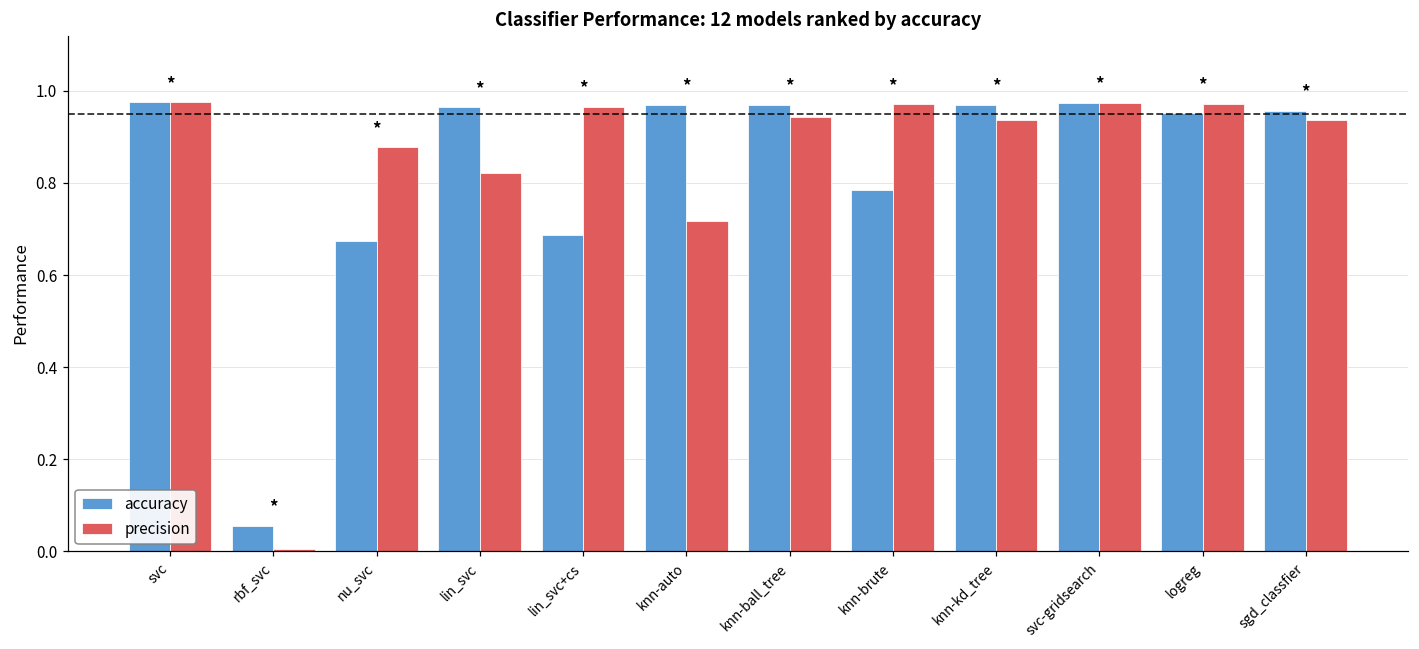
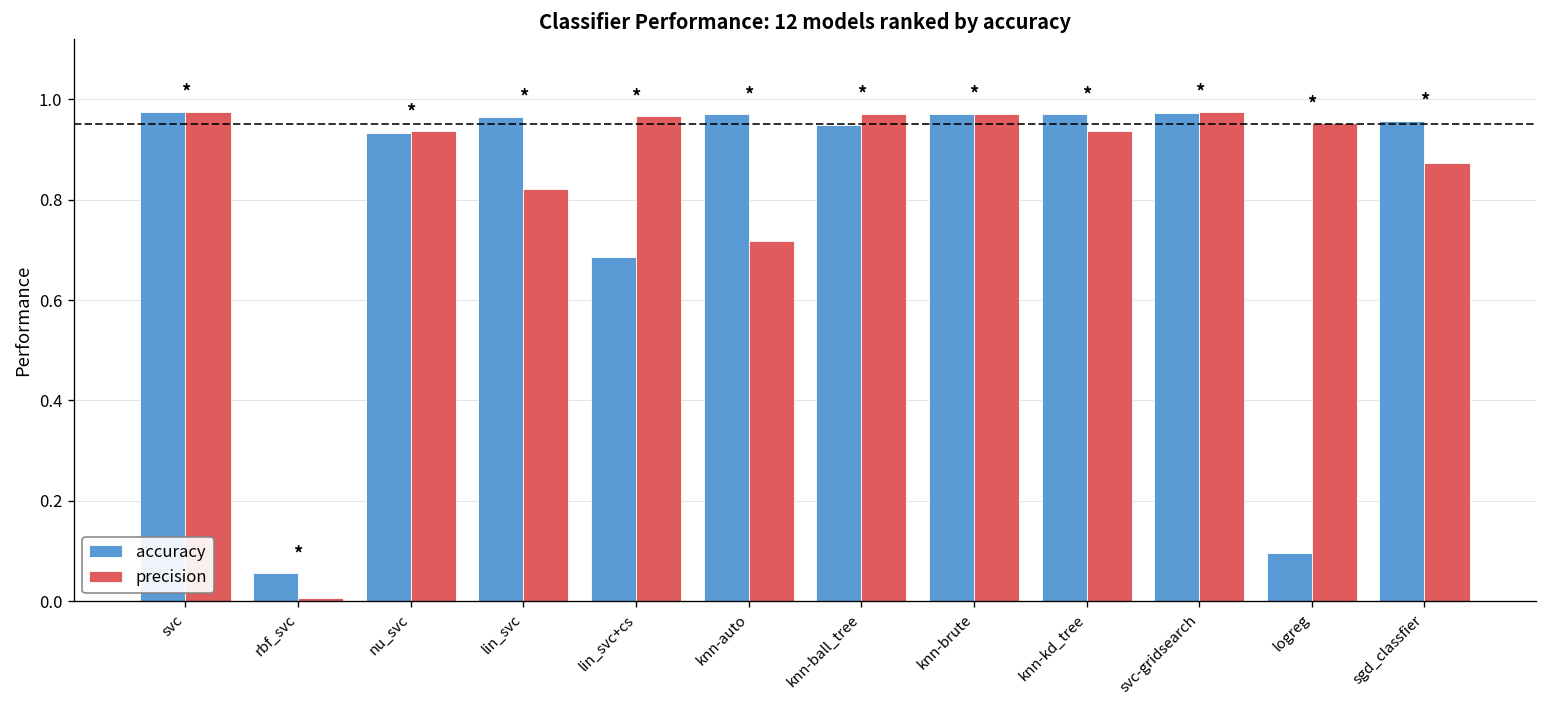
  {
    "accuracy": {
      "svc": 0.97,
      "rbf_svc": 0.06,
-     "nu_svc": 0.67,
+     "nu_svc": 0.93,
      "lin_svc": 0.96,
      "lin_svc+cs": 0.69,
      "knn-auto": 0.97,
-     "knn-ball_tree": 0.97,
-     "knn-brute": 0.78,
+     "knn-ball_tree": 0.95,
+     "knn-brute": 0.97,
      "knn-kd_tree": 0.97,
      "svc-gridsearch": 0.97,
-     "logreg": 0.95,
+     "logreg": 0.10,
      "sgd_classfier": 0.96
    },
    "precision": {
      "svc": 0.98,
      "rbf_svc": 0.01,
-     "nu_svc": 0.88,
+     "nu_svc": 0.94,
      "lin_svc": 0.82,
      "lin_svc+cs": 0.97,
      "knn-auto": 0.72,
-     "knn-ball_tree": 0.94,
+     "knn-ball_tree": 0.97,
      "knn-brute": 0.97,
      "knn-kd_tree": 0.94,
      "svc-gridsearch": 0.97,
-     "logreg": 0.97,
-     "sgd_classfier": 0.94
+     "logreg": 0.95,
+     "sgd_classfier": 0.87
    }
  }
